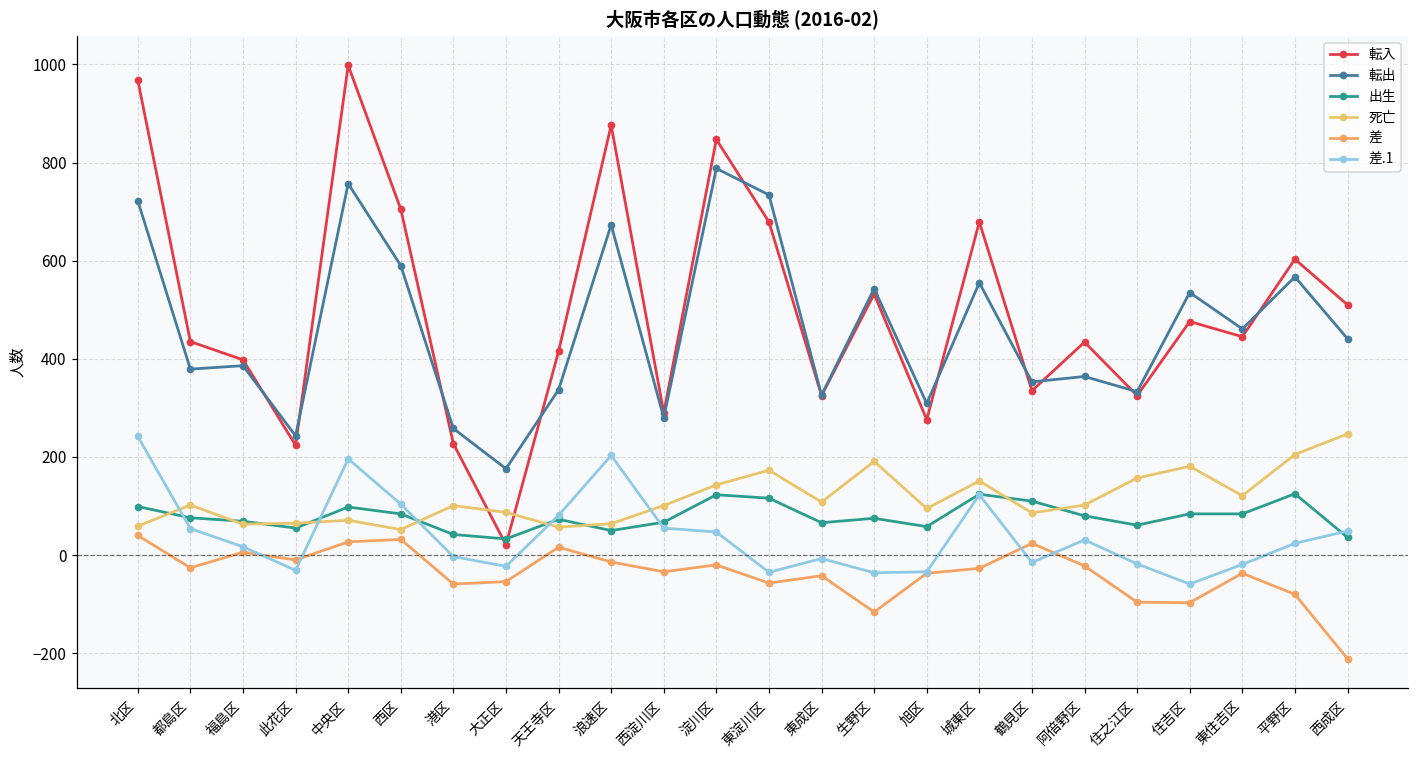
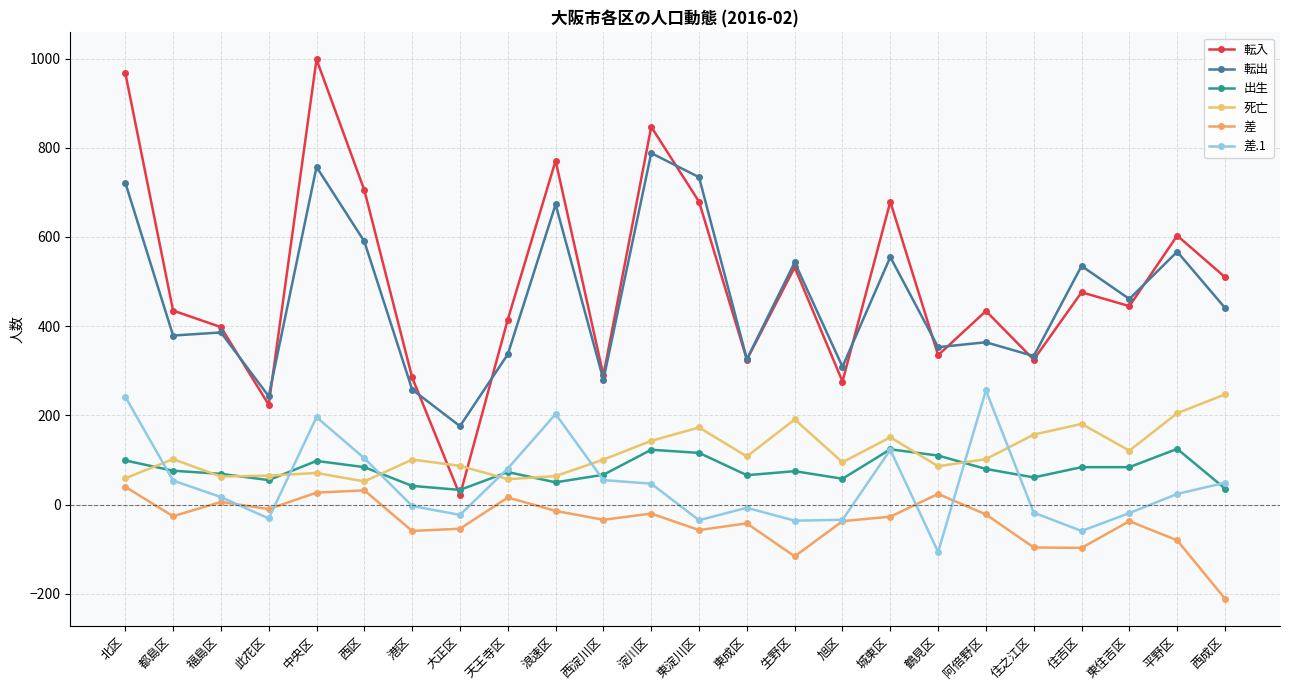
  {
    "転入": {
      "北区": 970,
      "都島区": 440,
      "福島区": 400,
      "此花区": 220,
      "中央区": 1000,
      "西区": 710,
-     "港区": 230,
+     "港区": 290,
      "大正区": 20,
      "天王寺区": 420,
-     "浪速区": 880,
+     "浪速区": 770,
      "西淀川区": 290,
      "淀川区": 850,
      "東淀川区": 680,
      "生野区": 530,
      "旭区": 280,
      "城東区": 680,
      "鶴見区": 340,
      "阿倍野区": 430,
      "住之江区": 330,
      "住吉区": 480,
      "東住吉区": 450,
      "平野区": 600,
      "西成区": 510
    },
    "差.1": {
      "北区": 240,
      "都島区": 50,
      "福島区": 20,
      "此花区": -30,
      "中央区": 200,
      "西区": 100,
      "港区": 0,
      "大正区": -20,
      "天王寺区": 80,
      "浪速区": 200,
      "西淀川区": 60,
      "淀川区": 50,
      "東淀川区": -40,
      "東成区": -10,
      "生野区": -40,
-     "鶴見区": -20,
-     "阿倍野区": 30,
+     "鶴見区": -110,
+     "阿倍野区": 260,
      "住之江区": -20,
      "住吉区": -60,
      "東住吉区": -20,
      "平野区": 20,
      "西成区": 50
    }
  }
